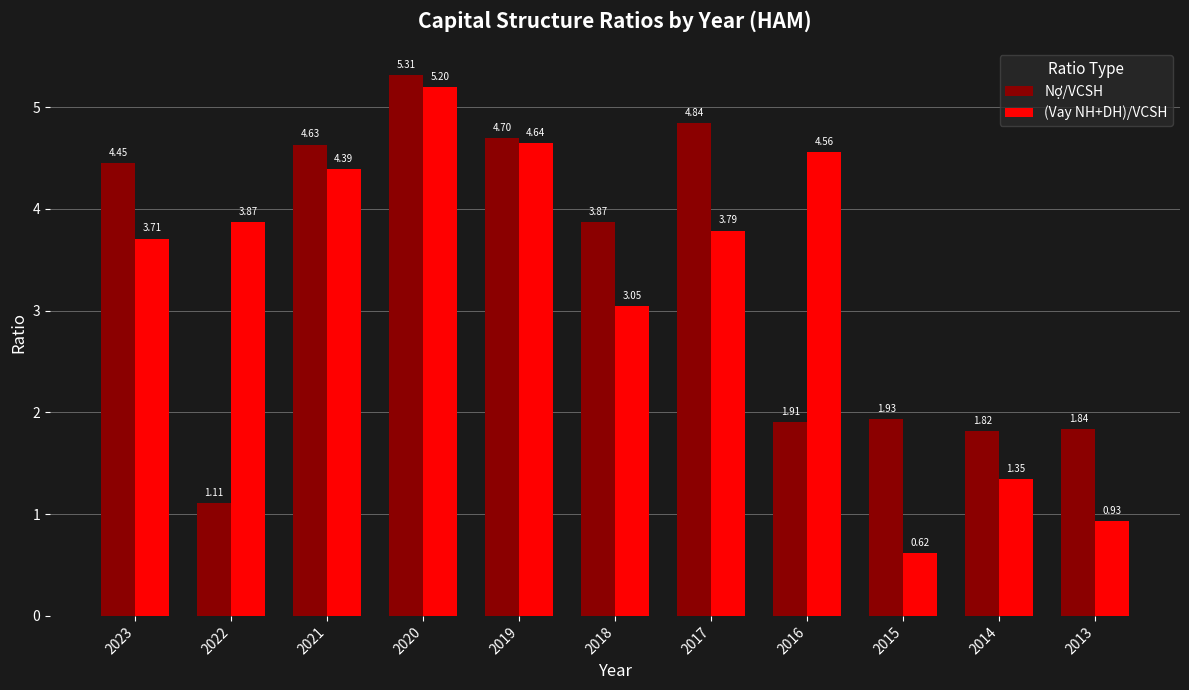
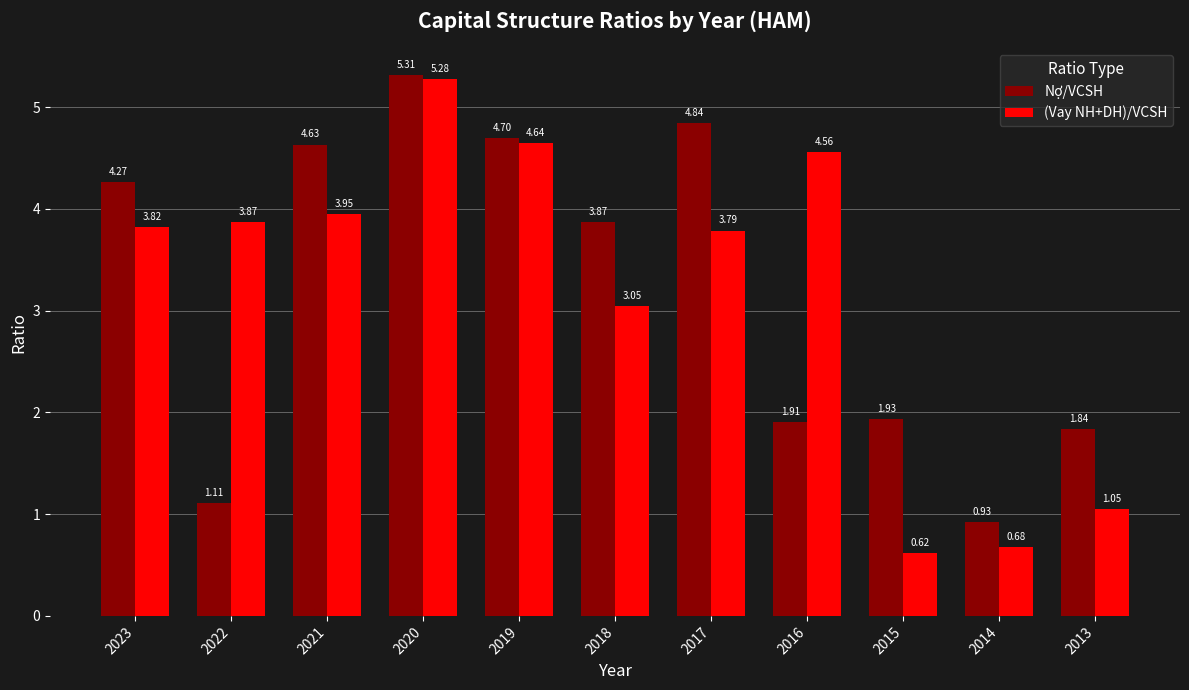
  {
    "Nợ/VCSH": {
-     "2023": 4.45,
+     "2023": 4.27,
      "2022": 1.11,
      "2021": 4.63,
      "2020": 5.31,
      "2019": 4.70,
      "2018": 3.87,
      "2017": 4.84,
      "2016": 1.91,
      "2015": 1.93,
-     "2014": 1.82,
+     "2014": 0.93,
      "2013": 1.84
    },
    "(Vay NH+DH)/VCSH": {
-     "2023": 3.71,
+     "2023": 3.82,
      "2022": 3.87,
-     "2021": 4.39,
-     "2020": 5.20,
+     "2021": 3.95,
+     "2020": 5.28,
      "2019": 4.64,
      "2018": 3.05,
      "2017": 3.79,
      "2016": 4.56,
      "2015": 0.62,
-     "2014": 1.35,
-     "2013": 0.93
+     "2014": 0.68,
+     "2013": 1.05
    }
  }
